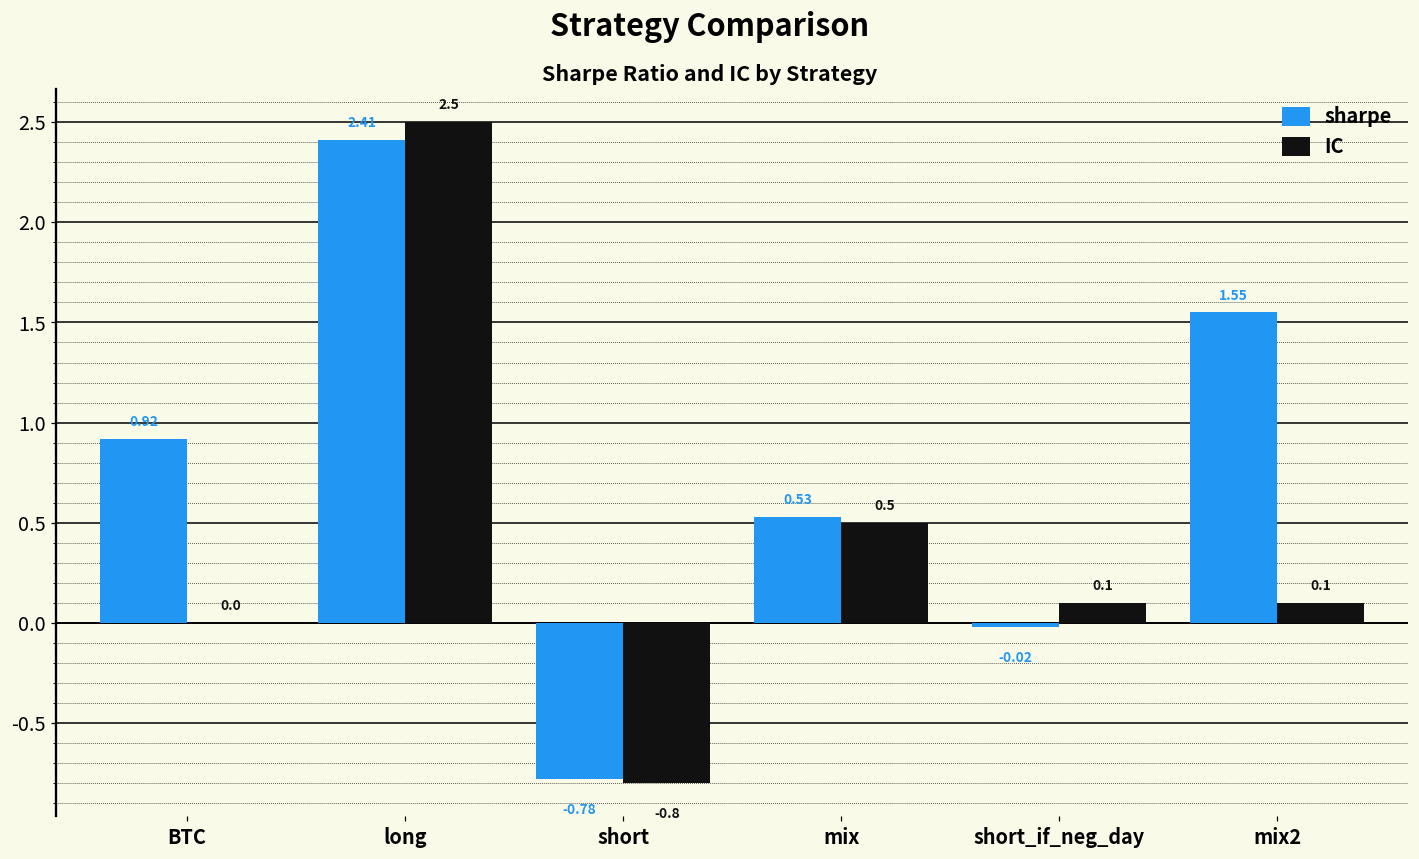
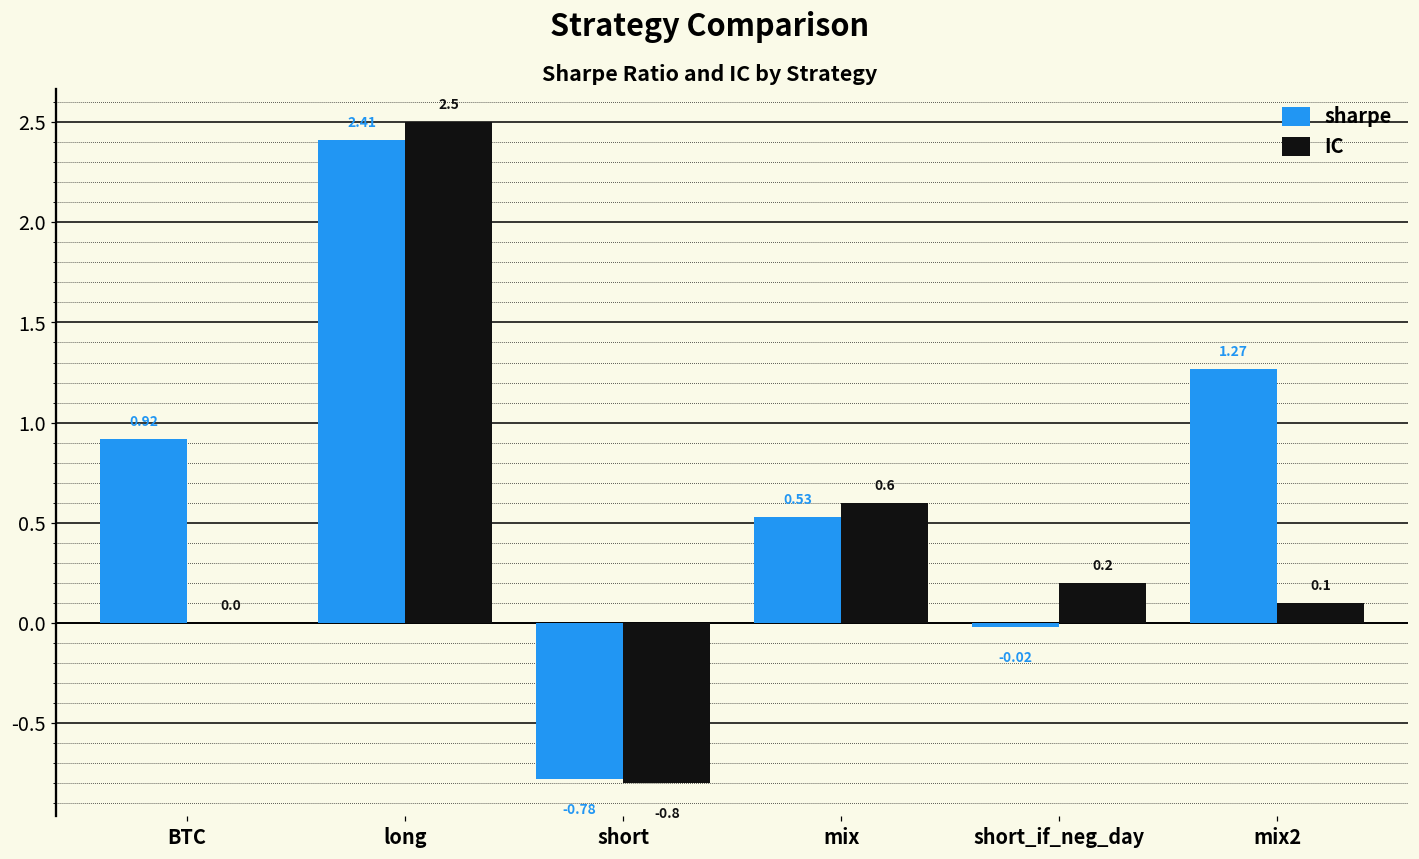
  {
    "sharpe": {
      "BTC": 0.92,
      "long": 2.41,
      "short": -0.78,
      "mix": 0.53,
      "short_if_neg_day": -0.02,
-     "mix2": 1.55
+     "mix2": 1.27
    },
    "IC": {
      "BTC": 0.0,
      "long": 2.5,
      "short": -0.8,
-     "mix": 0.5,
-     "short_if_neg_day": 0.1,
+     "mix": 0.6,
+     "short_if_neg_day": 0.2,
      "mix2": 0.1
    }
  }
